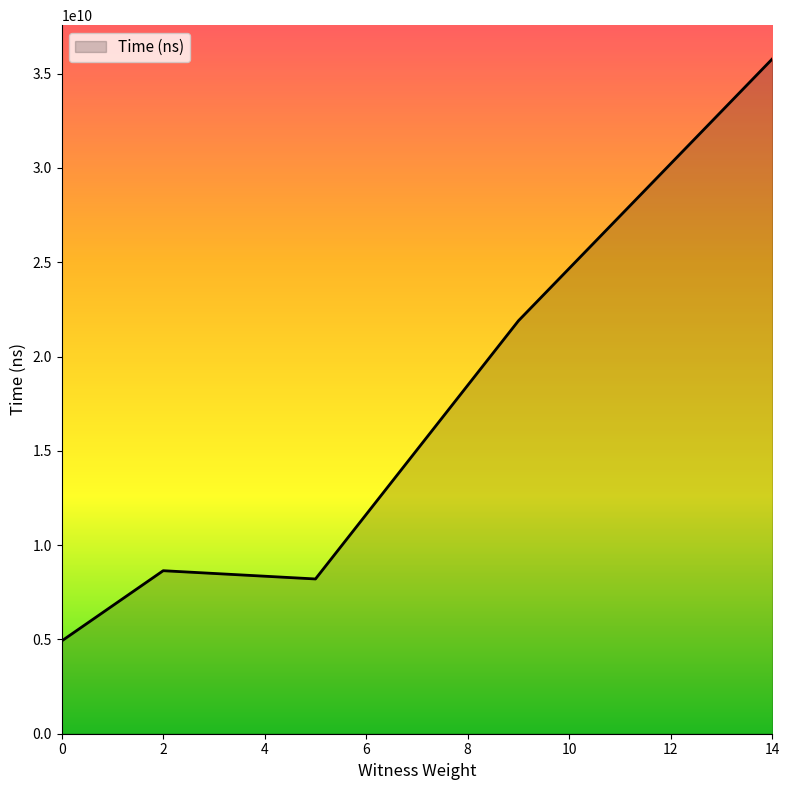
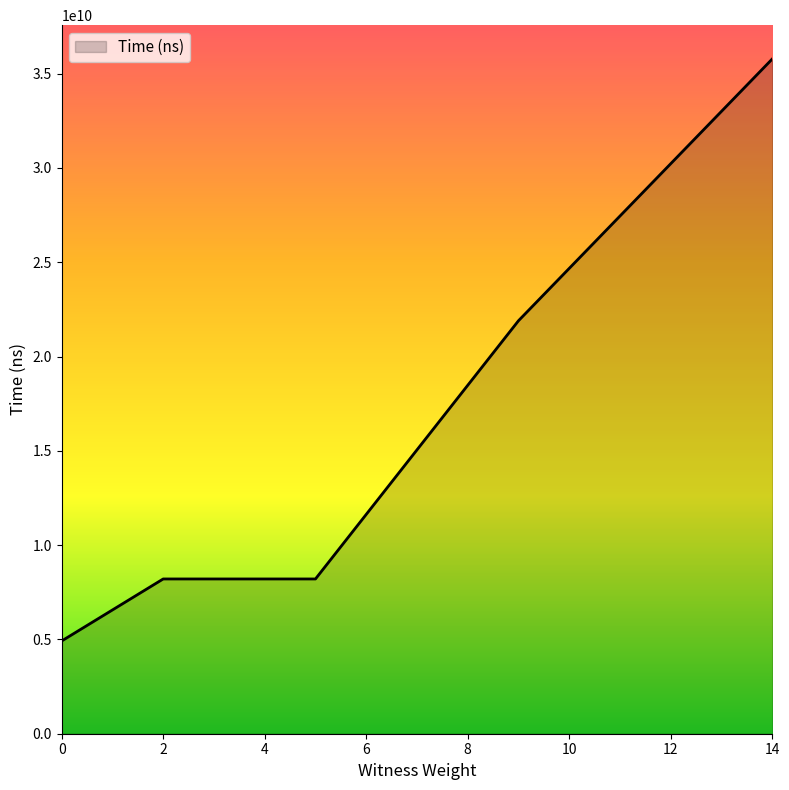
  {
    "0": 4900000000,
-   "2": 8600000000,
+   "2": 8200000000,
    "14": 35800000000
  }
